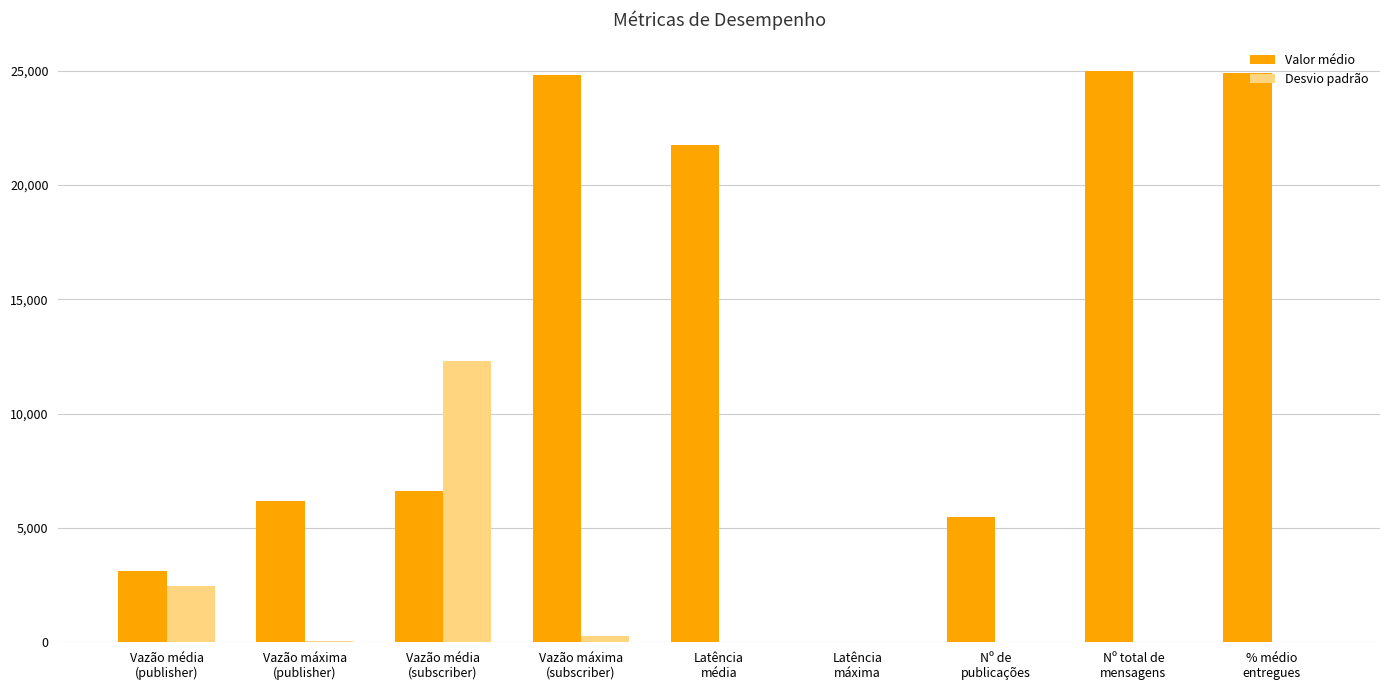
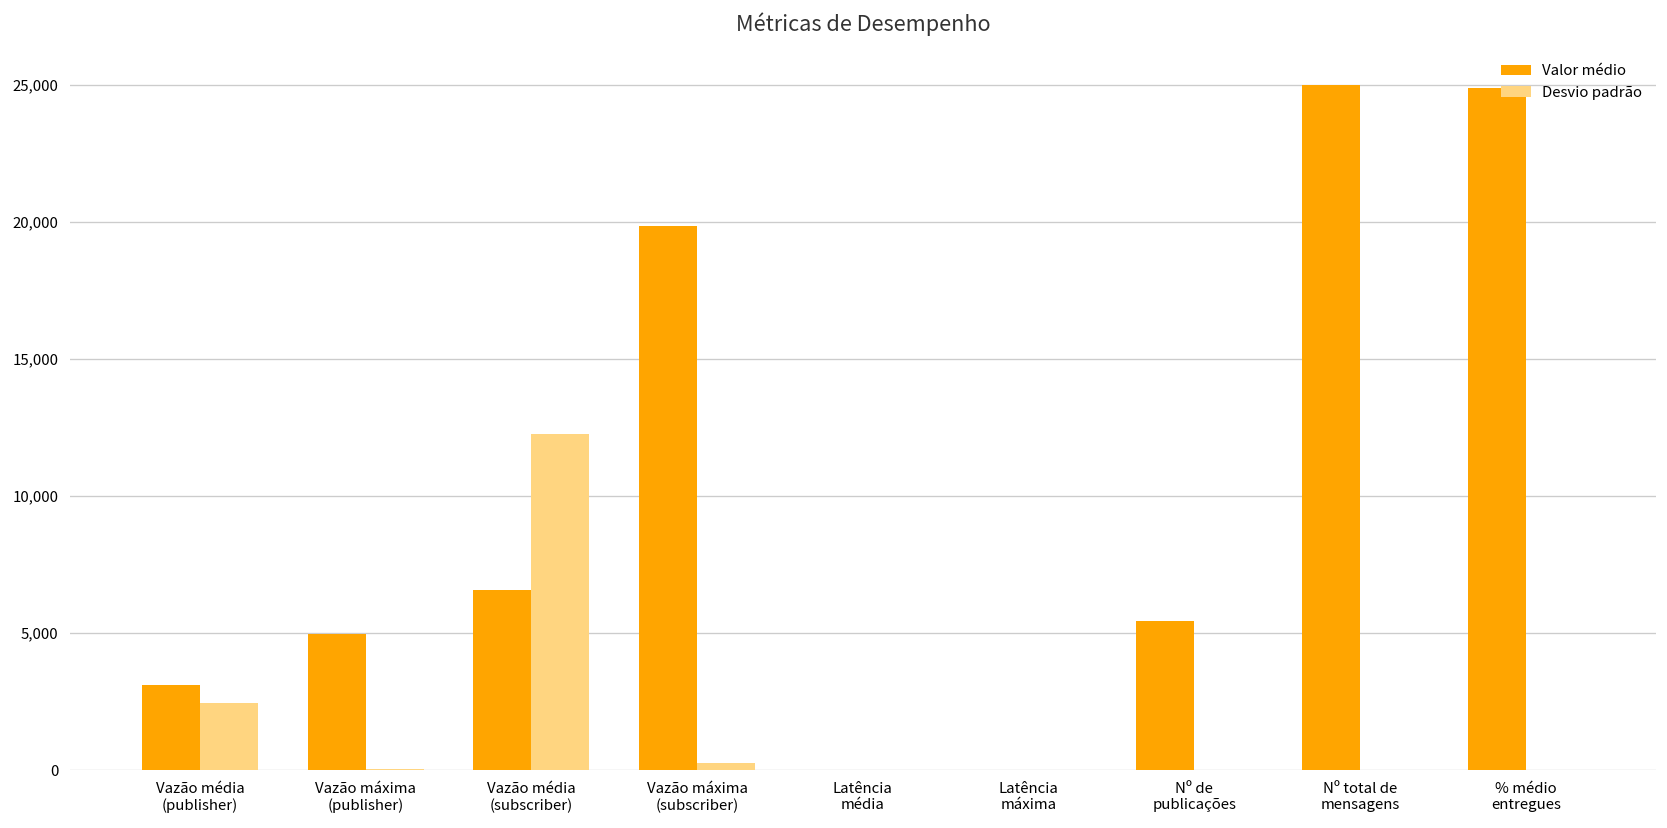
  {
    "Valor médio": {
      "Vazão média (publisher)": "3,100",
-     "Vazão máxima (publisher)": "6,200",
+     "Vazão máxima (publisher)": "5,000",
      "Vazão média (subscriber)": "6,600",
-     "Vazão máxima (subscriber)": "24,800",
-     "Latência média": "21,800",
+     "Vazão máxima (subscriber)": "19,800",
+     "Latência média": "0",
      "Nº de publicações": "5,500",
      "Nº total de mensagens": "25,000",
      "% médio entregues": "24,900"
    },
    "Desvio padrão": {
      "Vazão média (publisher)": "2,500",
      "Vazão média (subscriber)": "12,300",
      "Vazão máxima (subscriber)": "300",
      "Nº de publicações": "0",
      "Nº total de mensagens": "0",
      "% médio entregues": "0"
    }
  }
